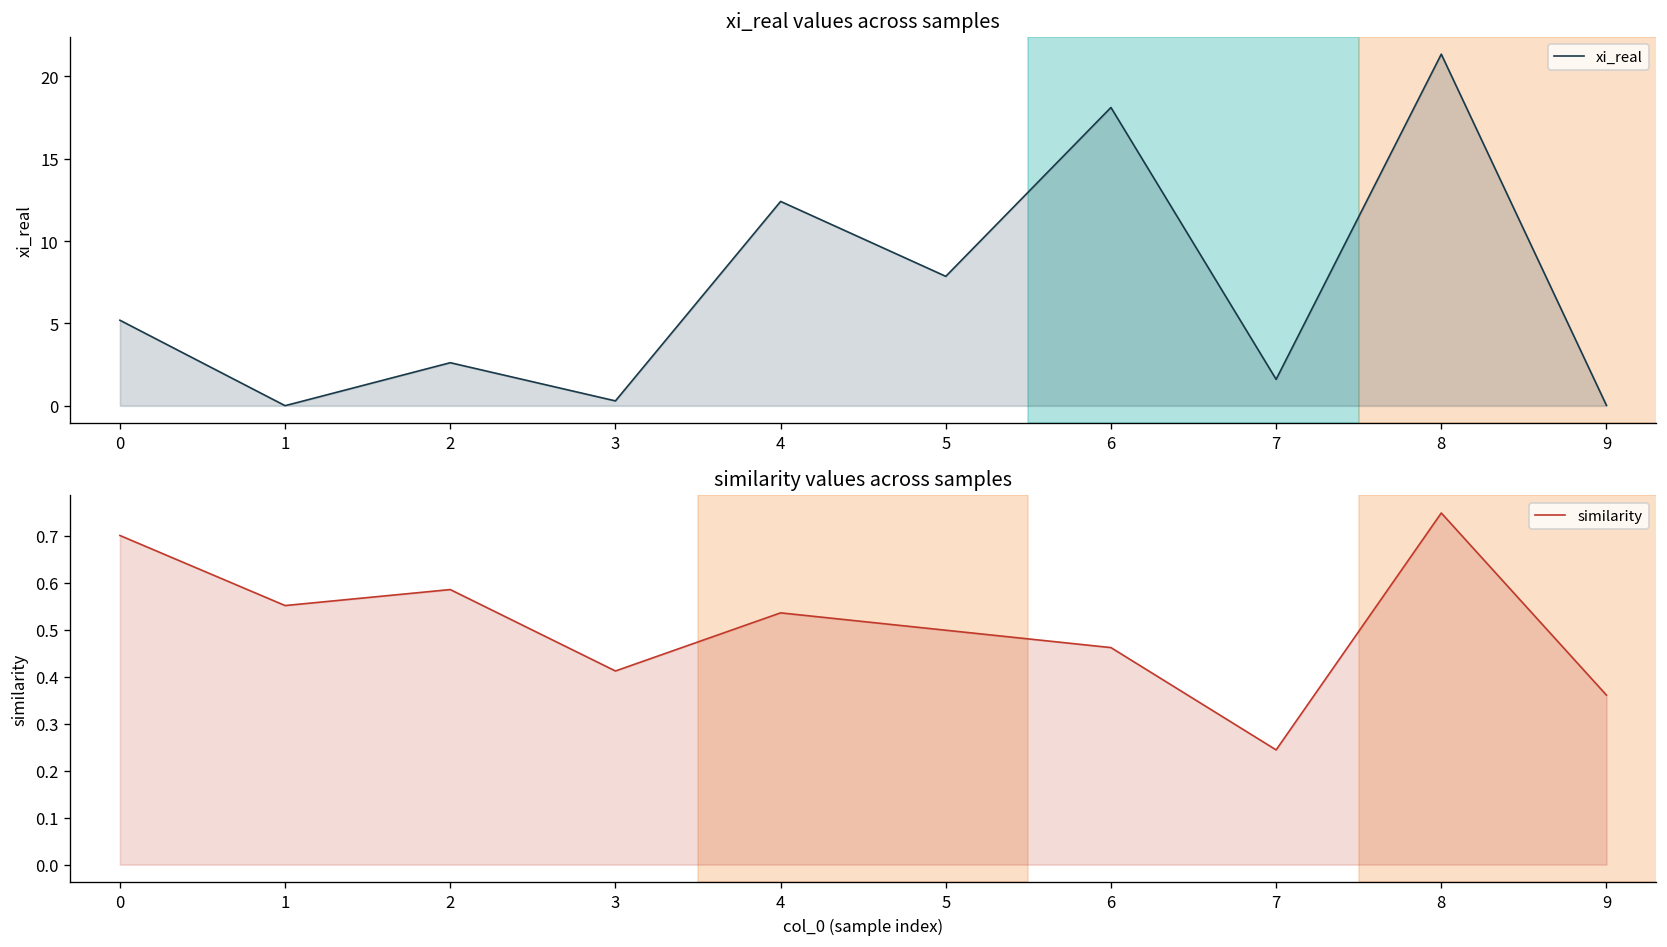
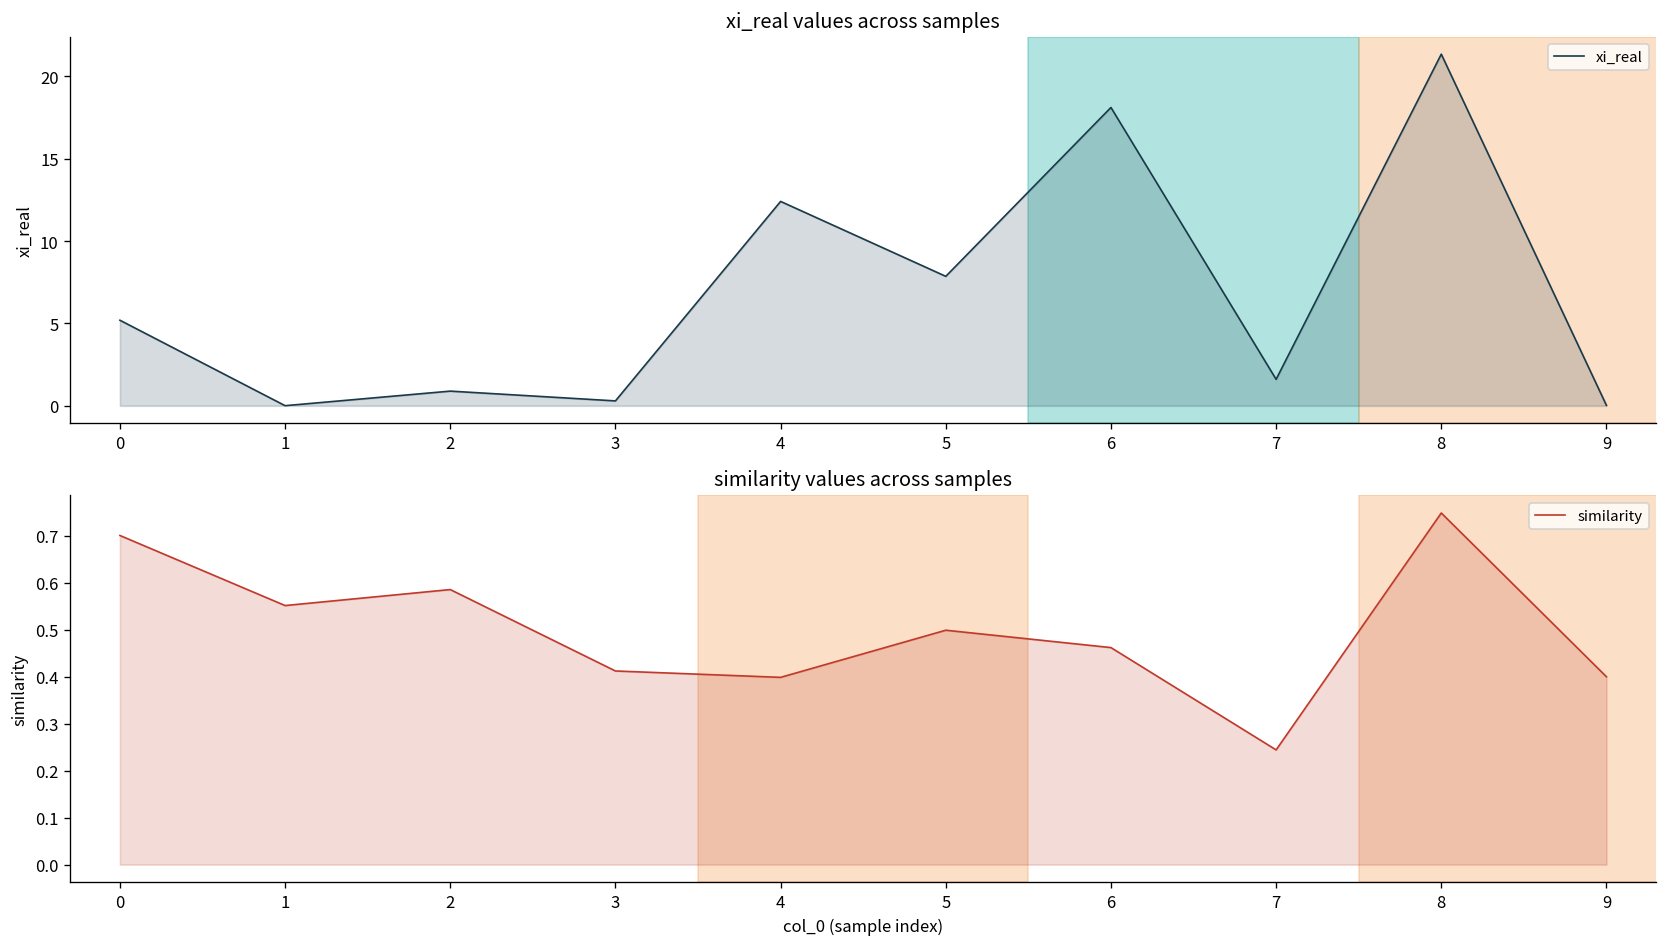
  {
    "xi_real values across samples": {
      "0": 5.2,
      "1": 0.0,
-     "2": 2.6,
+     "2": 0.9,
      "3": 0.3,
      "4": 12.4,
      "5": 7.9,
      "6": 18.1,
      "7": 1.6,
      "8": 21.4,
      "9": 0.0
    },
    "similarity values across samples": {
      "0": 0.70,
      "1": 0.55,
      "2": 0.59,
      "3": 0.41,
-     "4": 0.54,
+     "4": 0.40,
      "5": 0.50,
      "6": 0.46,
      "7": 0.24,
      "8": 0.75,
-     "9": 0.36
+     "9": 0.40
    }
  }
